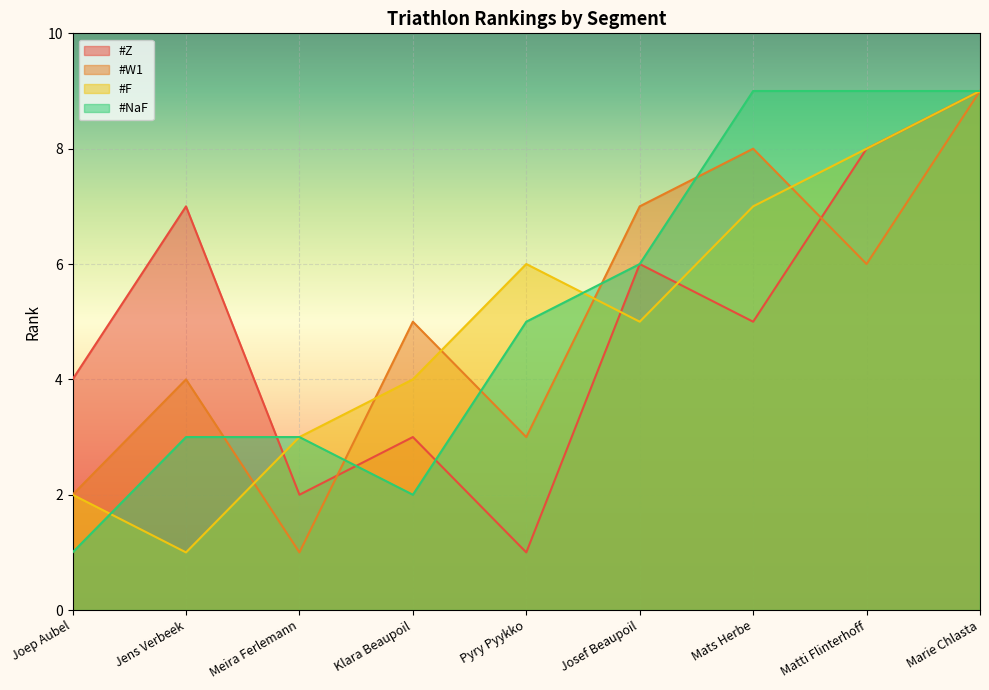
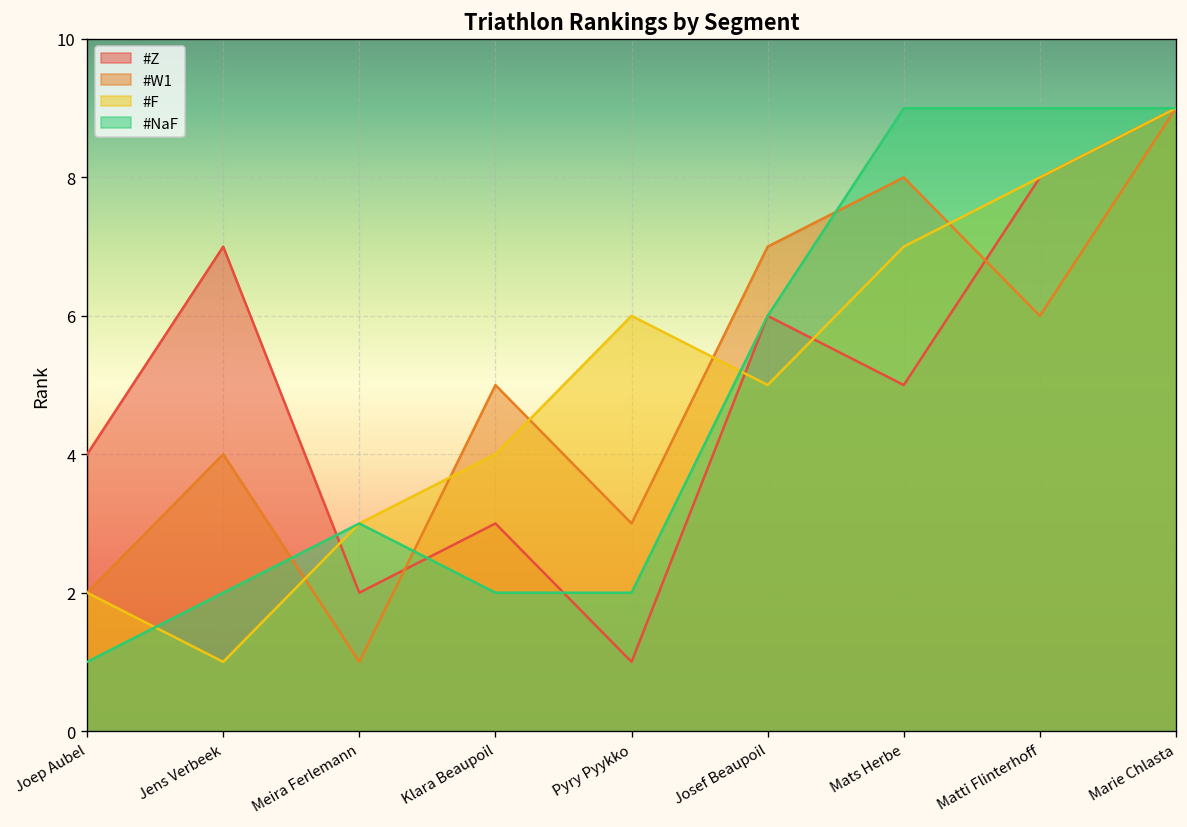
  {
    "#NaF": {
      "Joep Aubel": 1,
-     "Jens Verbeek": 3,
+     "Jens Verbeek": 2,
      "Klara Beaupoil": 2,
-     "Pyry Pyykko": 5,
+     "Pyry Pyykko": 2,
      "Mats Herbe": 9,
      "Matti Flinterhoff": 9
    }
  }
